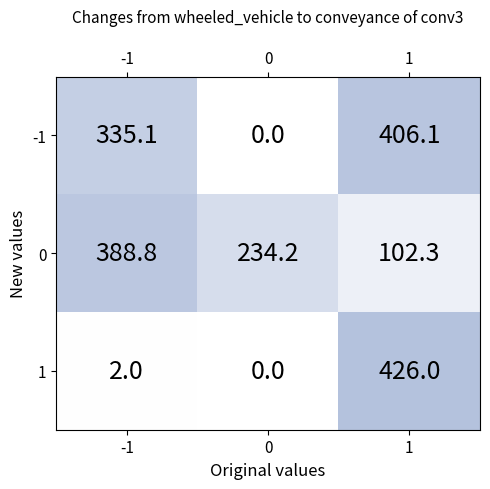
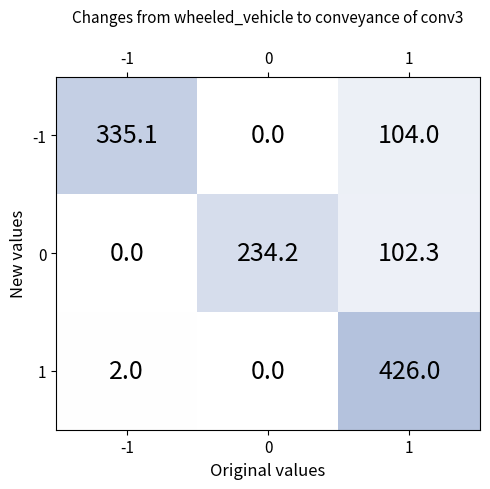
  {
    "-1": {
      "-1": 335.1,
      "0": 0.0,
-     "1": 406.1
+     "1": 104.0
    },
    "0": {
-     "-1": 388.8,
+     "-1": 0.0,
      "0": 234.2,
      "1": 102.3
    },
    "1": {
      "-1": 2.0,
      "0": 0.0,
      "1": 426.0
    }
  }
